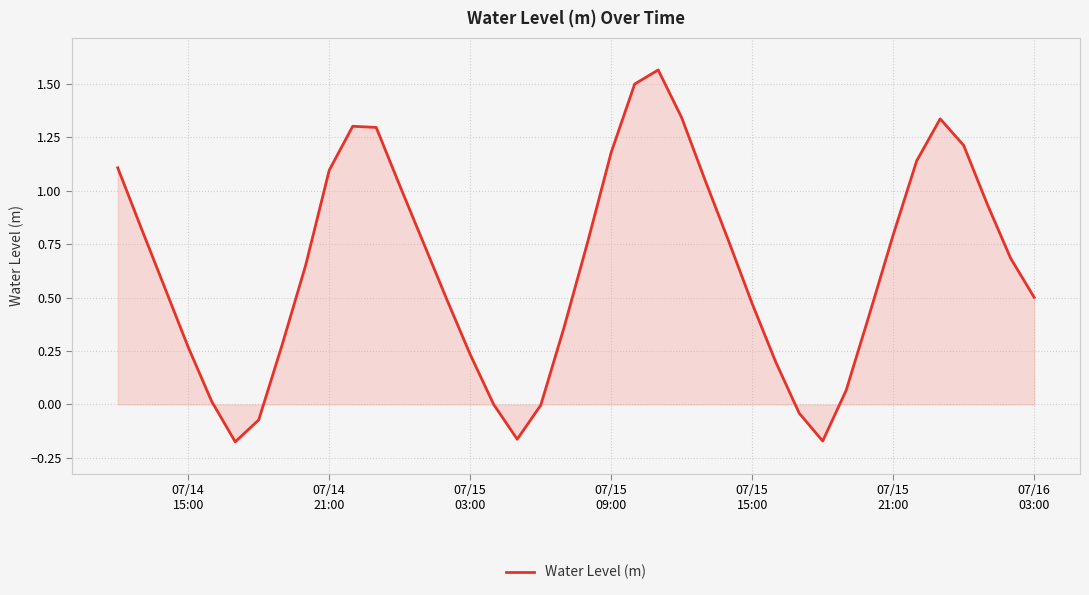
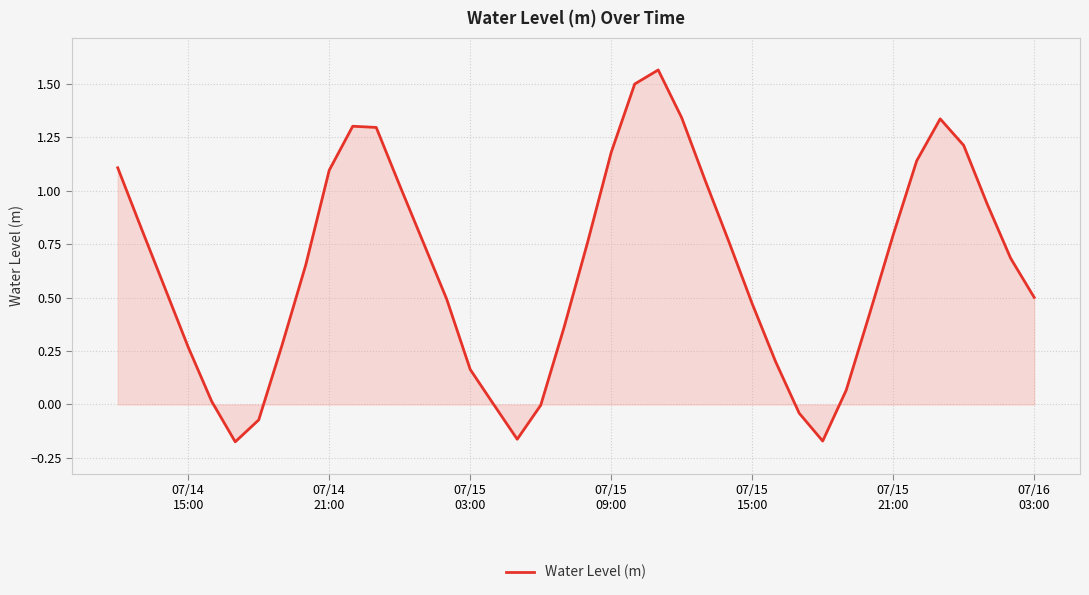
  {
    "Water Level (m)": {
-     "07/15 03:00": 0.23
+     "07/15 03:00": 0.16
    }
  }
